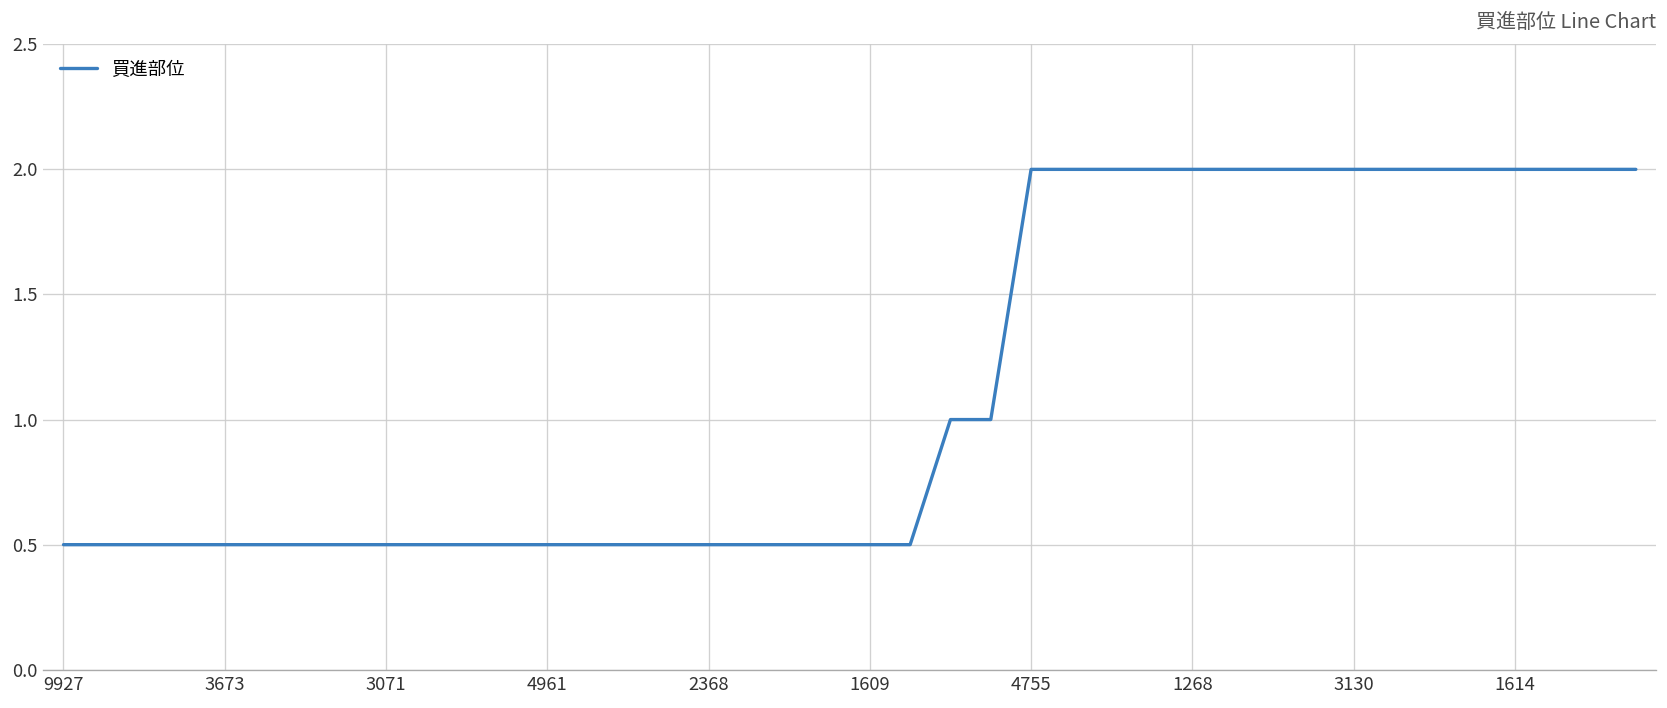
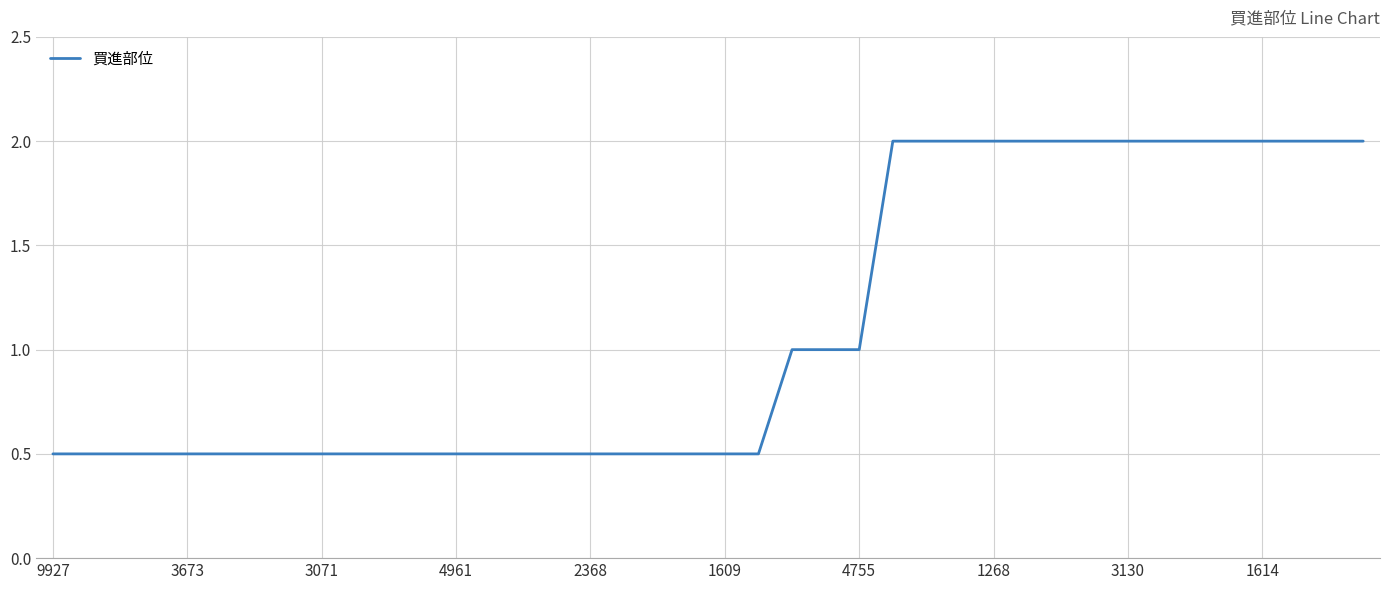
  {
    "9927": 0.50,
    "3673": 0.50,
    "3071": 0.50,
    "4961": 0.50,
    "2368": 0.50,
    "1609": 0.50,
-   "4755": 2,
+   "4755": 1,
    "1268": 2,
    "3130": 2,
    "1614": 2
  }
